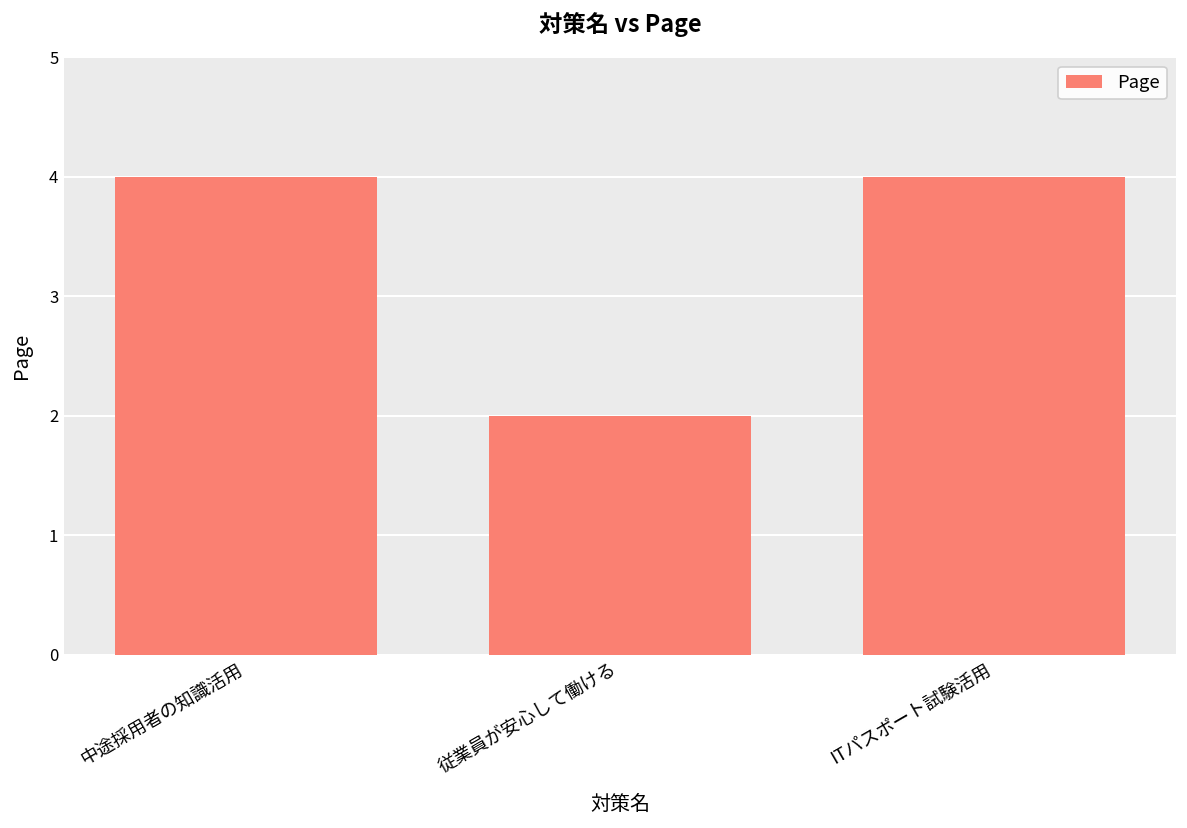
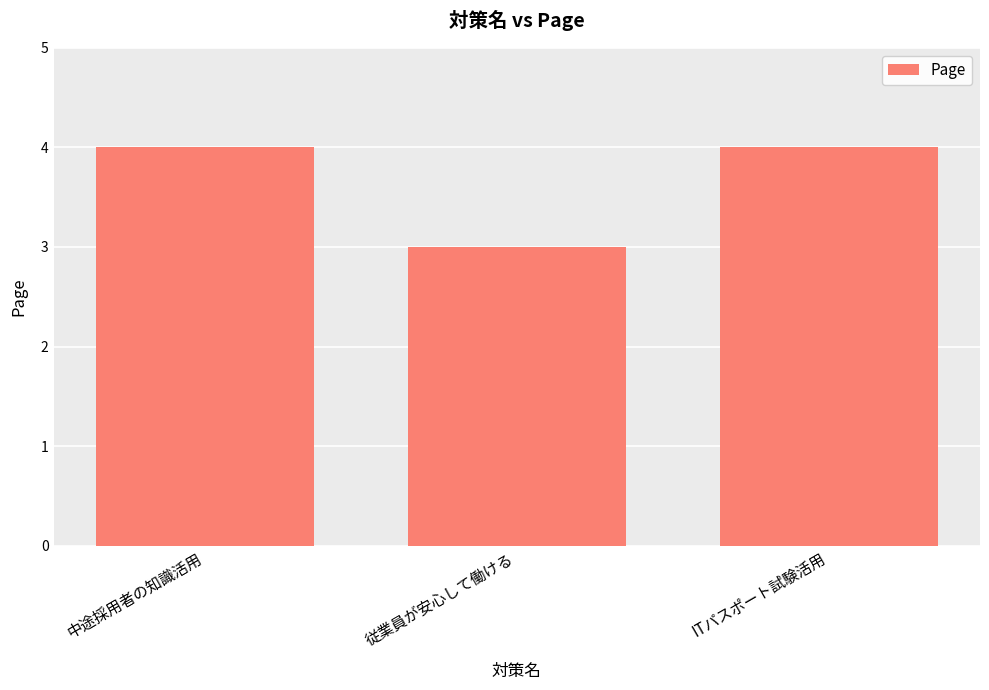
  {
    "中途採用者の知識活用": 4,
-   "従業員が安心して働ける": 2,
+   "従業員が安心して働ける": 3,
    "ITパスポート試験活用": 4
  }
